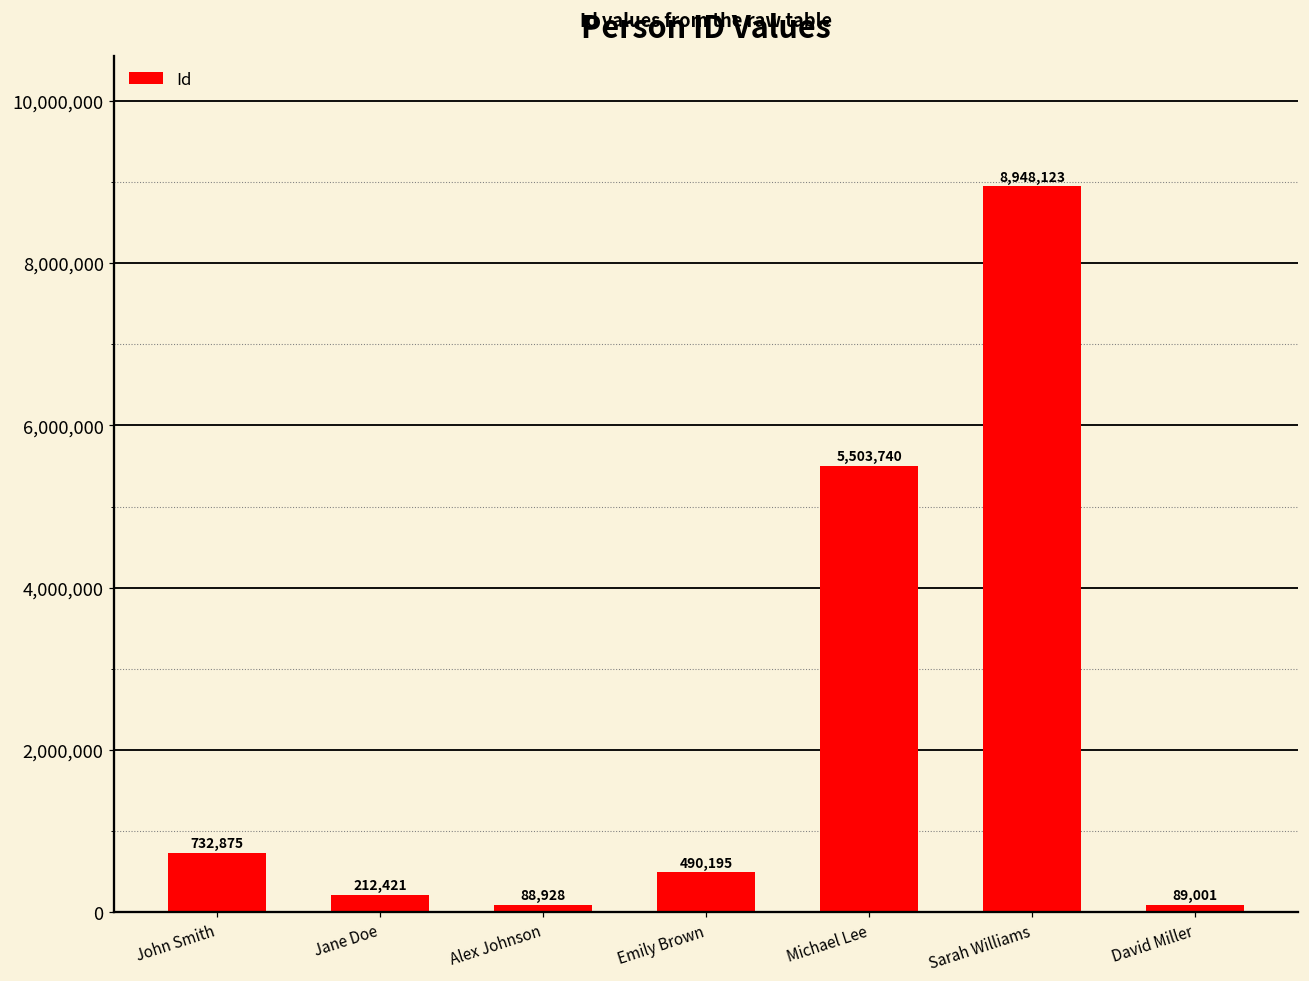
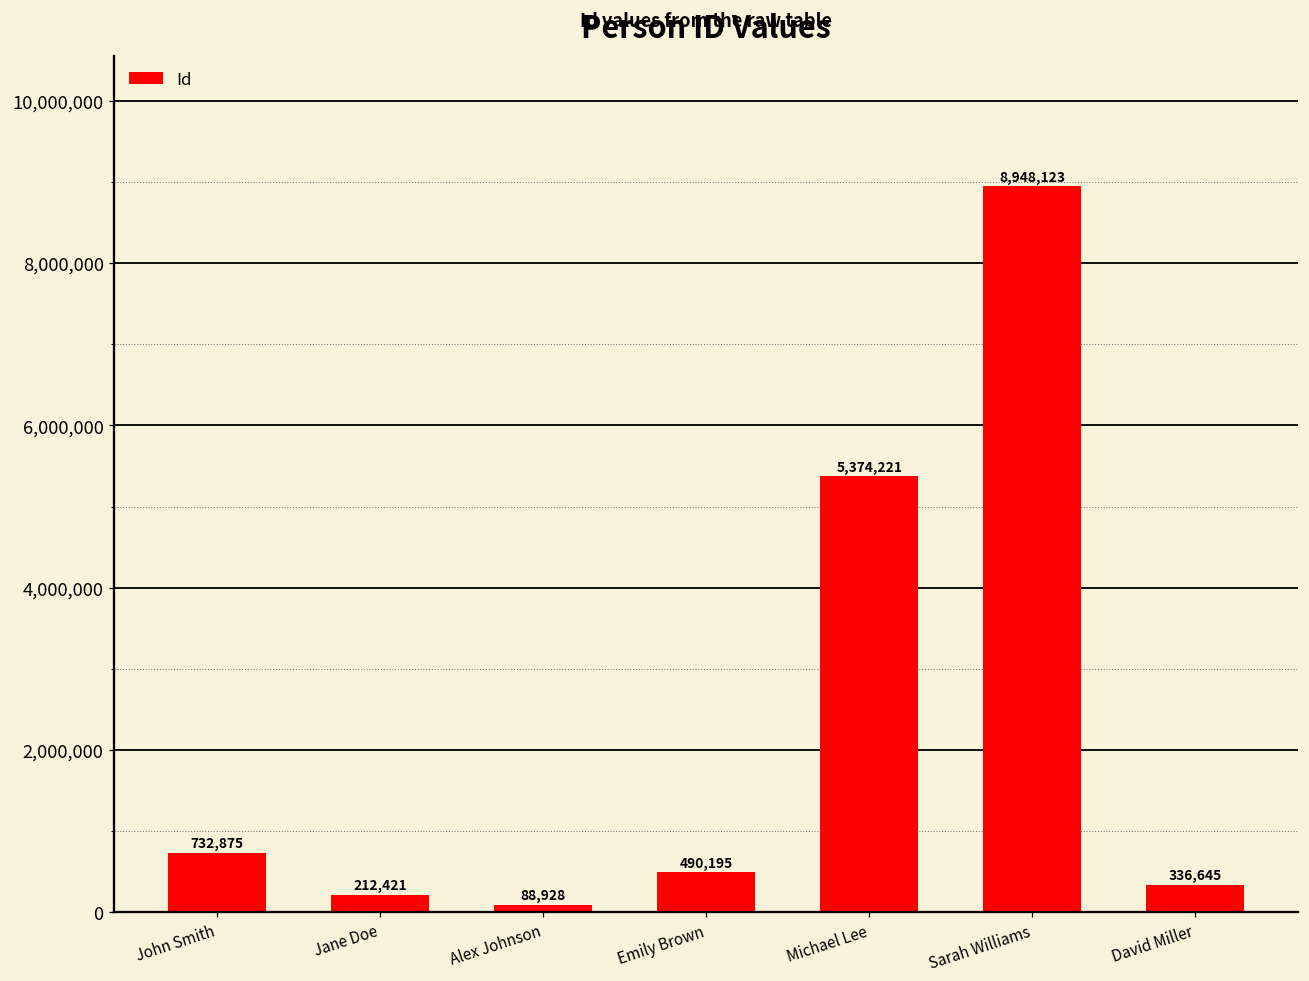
  {
    "John Smith": "732,875",
    "Jane Doe": "212,421",
    "Alex Johnson": "88,928",
    "Emily Brown": "490,195",
-   "Michael Lee": "5,503,740",
+   "Michael Lee": "5,374,221",
    "Sarah Williams": "8,948,123",
-   "David Miller": "89,001"
+   "David Miller": "336,645"
  }
